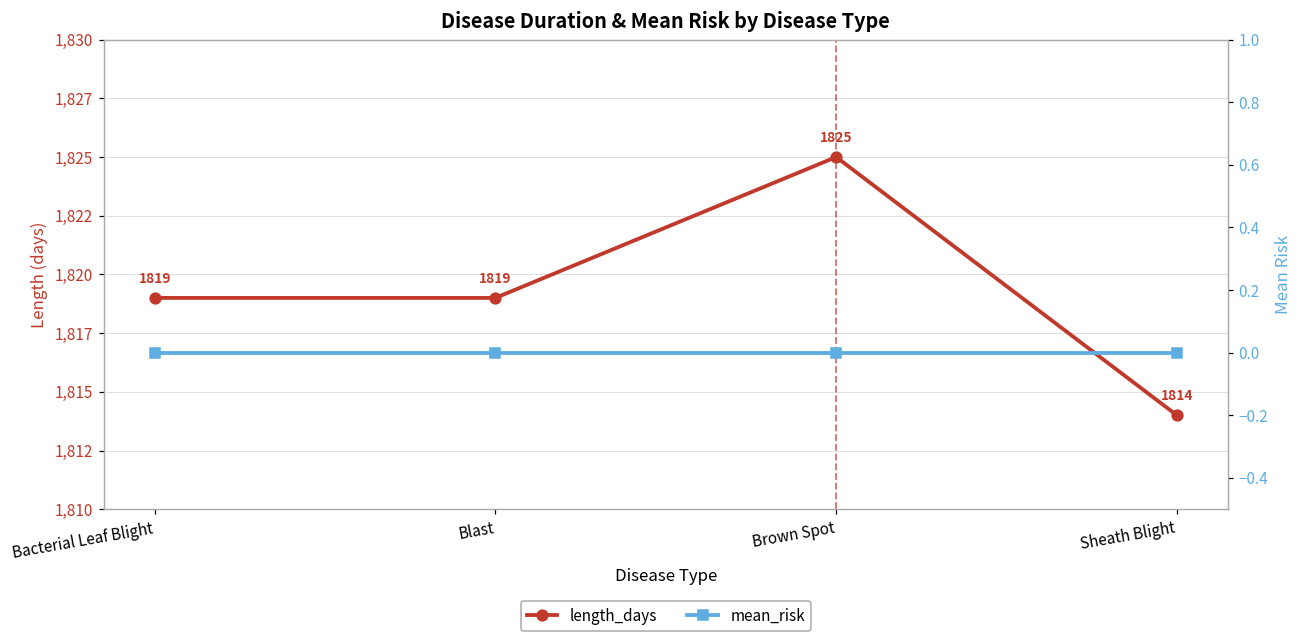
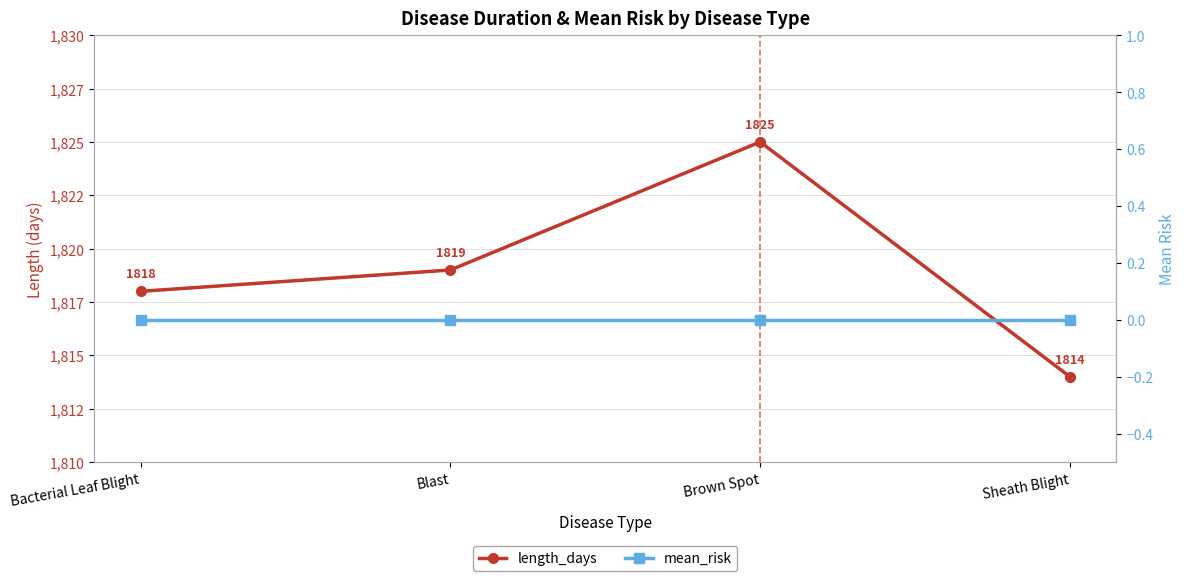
  {
    "length_days": {
-     "Bacterial Leaf Blight": 1819,
+     "Bacterial Leaf Blight": 1818,
      "Blast": 1819,
      "Brown Spot": 1825,
      "Sheath Blight": 1814
    }
  }
